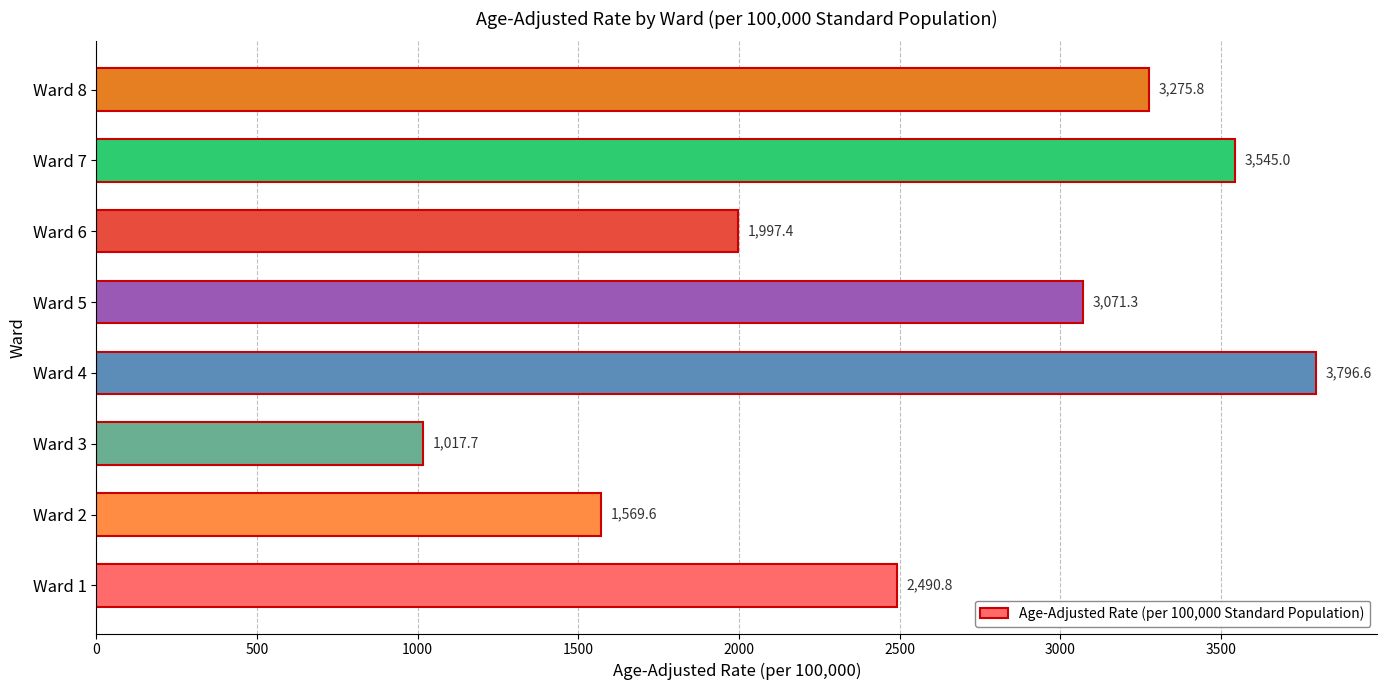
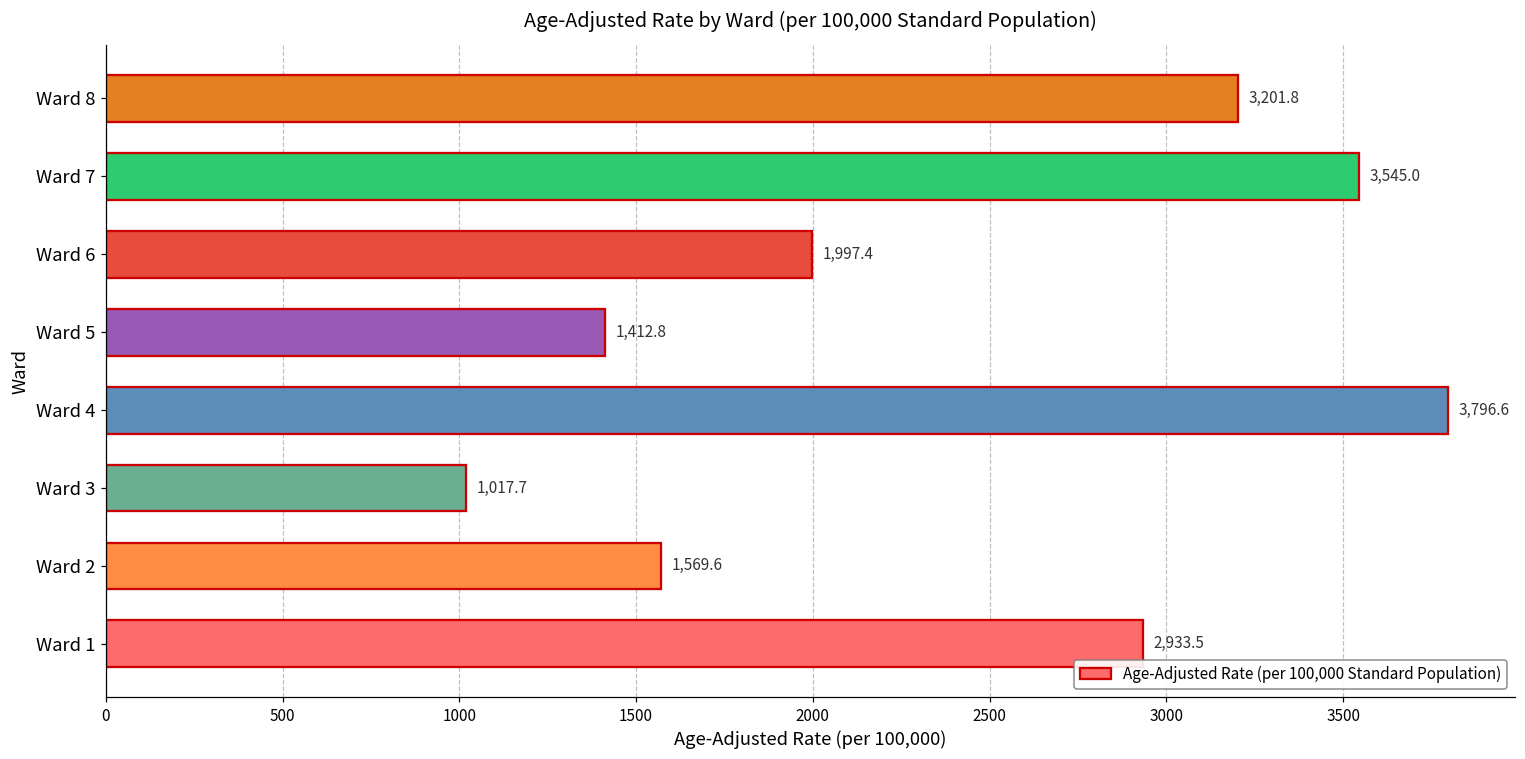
  {
-   "Ward 8": "3,275.8",
+   "Ward 8": "3,201.8",
    "Ward 7": "3,545.0",
    "Ward 6": "1,997.4",
-   "Ward 5": "3,071.3",
+   "Ward 5": "1,412.8",
    "Ward 4": "3,796.6",
    "Ward 3": "1,017.7",
    "Ward 2": "1,569.6",
-   "Ward 1": "2,490.8"
+   "Ward 1": "2,933.5"
  }
